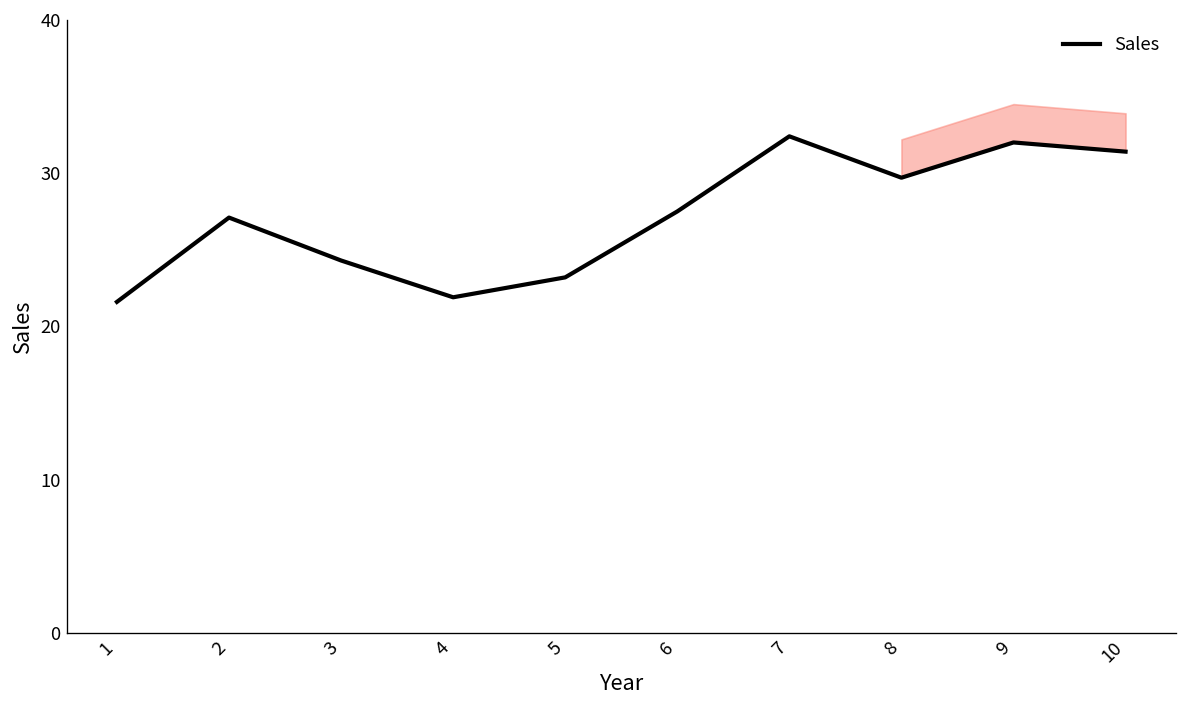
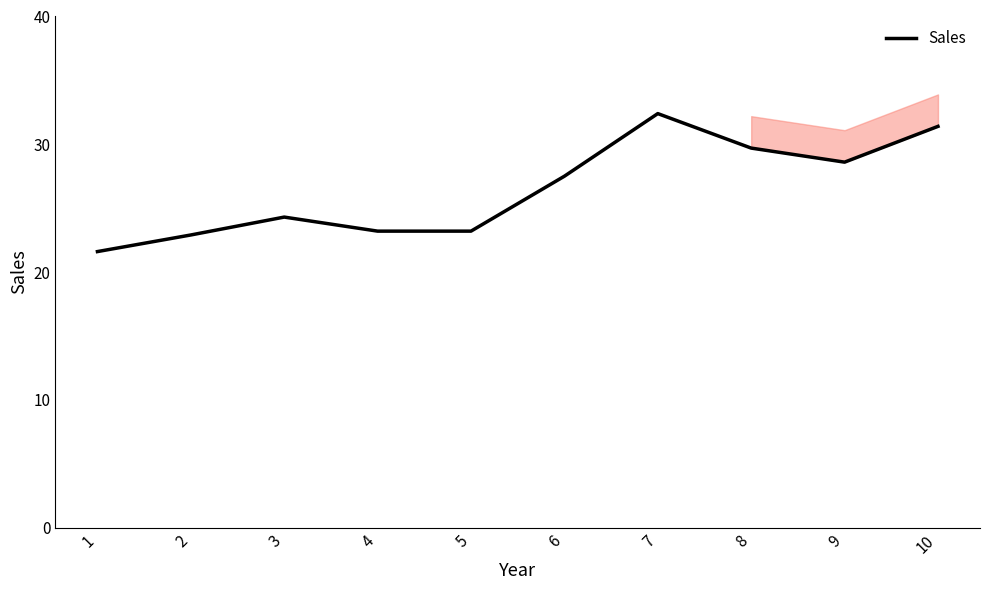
  {
    "Sales": {
      "1": 21.6,
-     "2": 27.1,
+     "2": 22.9,
      "3": 24.3,
-     "4": 21.9,
+     "4": 23.2,
      "5": 23.2,
      "6": 27.5,
      "7": 32.4,
      "8": 29.7,
-     "9": 32.0,
+     "9": 28.6,
      "10": 31.4
    }
  }
